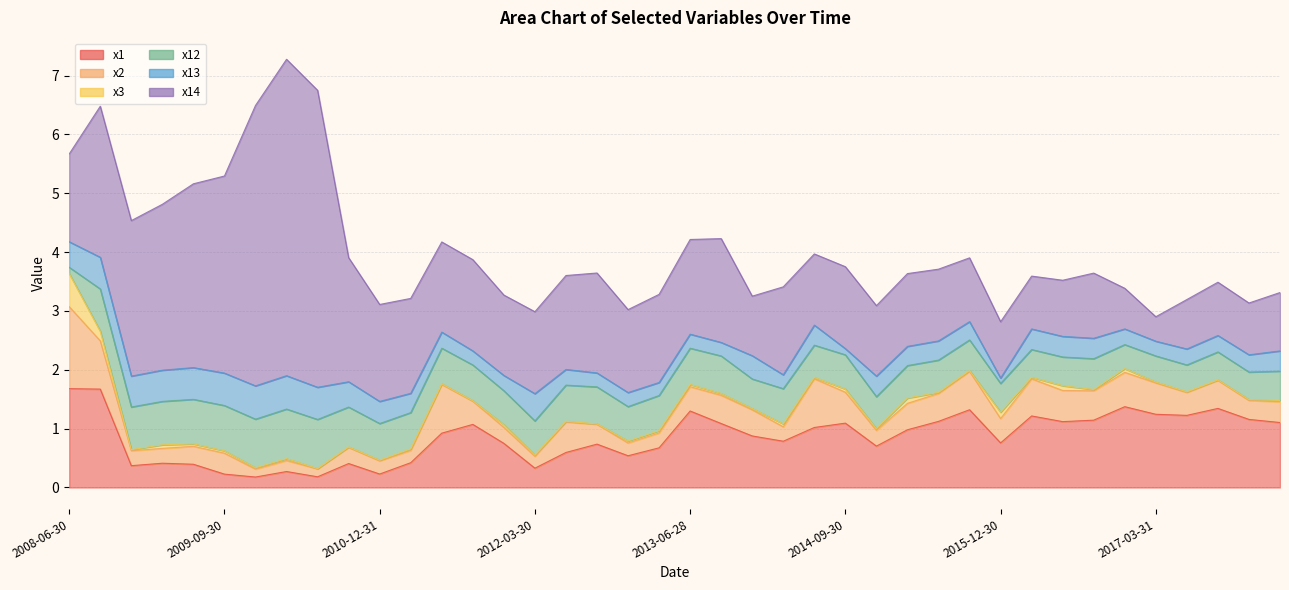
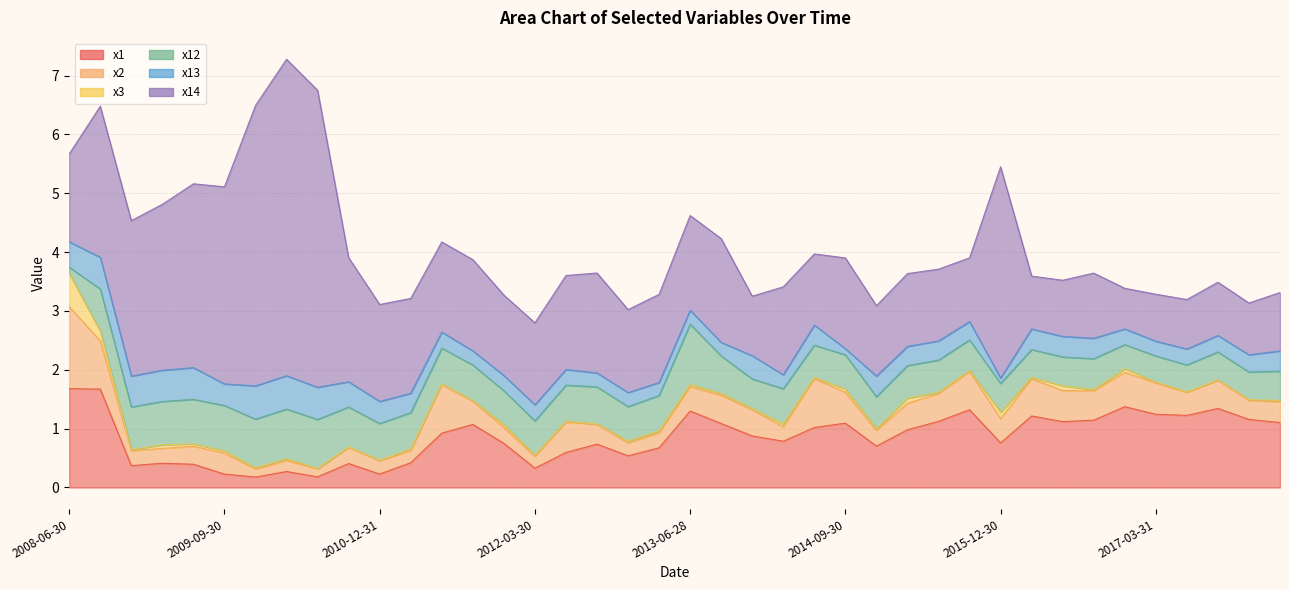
  {
    "x1": {
      "2008-06-30": 1.7,
      "2009-09-30": 0.2,
      "2010-12-31": 0.2,
      "2012-03-30": 0.3,
      "2013-06-28": 1.3,
      "2014-09-30": 1.1,
      "2015-12-30": 0.8,
      "2017-03-31": 1.2
    },
    "x12": {
      "2008-06-30": 0.1,
      "2009-09-30": 0.8,
      "2010-12-31": 0.6,
      "2012-03-30": 0.6,
-     "2013-06-28": 0.6,
+     "2013-06-28": 1.0,
      "2014-09-30": 0.6,
      "2015-12-30": 0.5,
      "2017-03-31": 0.4
    },
    "x13": {
      "2008-06-30": 0.4,
-     "2009-09-30": 0.6,
+     "2009-09-30": 0.4,
      "2010-12-31": 0.4,
-     "2012-03-30": 0.5,
+     "2012-03-30": 0.3,
      "2013-06-28": 0.2,
      "2014-09-30": 0.1,
      "2015-12-30": 0.1,
      "2017-03-31": 0.3
    },
    "x14": {
      "2008-06-30": 1.5,
      "2009-09-30": 3.4,
      "2010-12-31": 1.6,
      "2012-03-30": 1.4,
      "2013-06-28": 1.6,
-     "2014-09-30": 1.4,
-     "2015-12-30": 1.0,
-     "2017-03-31": 0.4
+     "2014-09-30": 1.5,
+     "2015-12-30": 3.6,
+     "2017-03-31": 0.8
    }
  }
